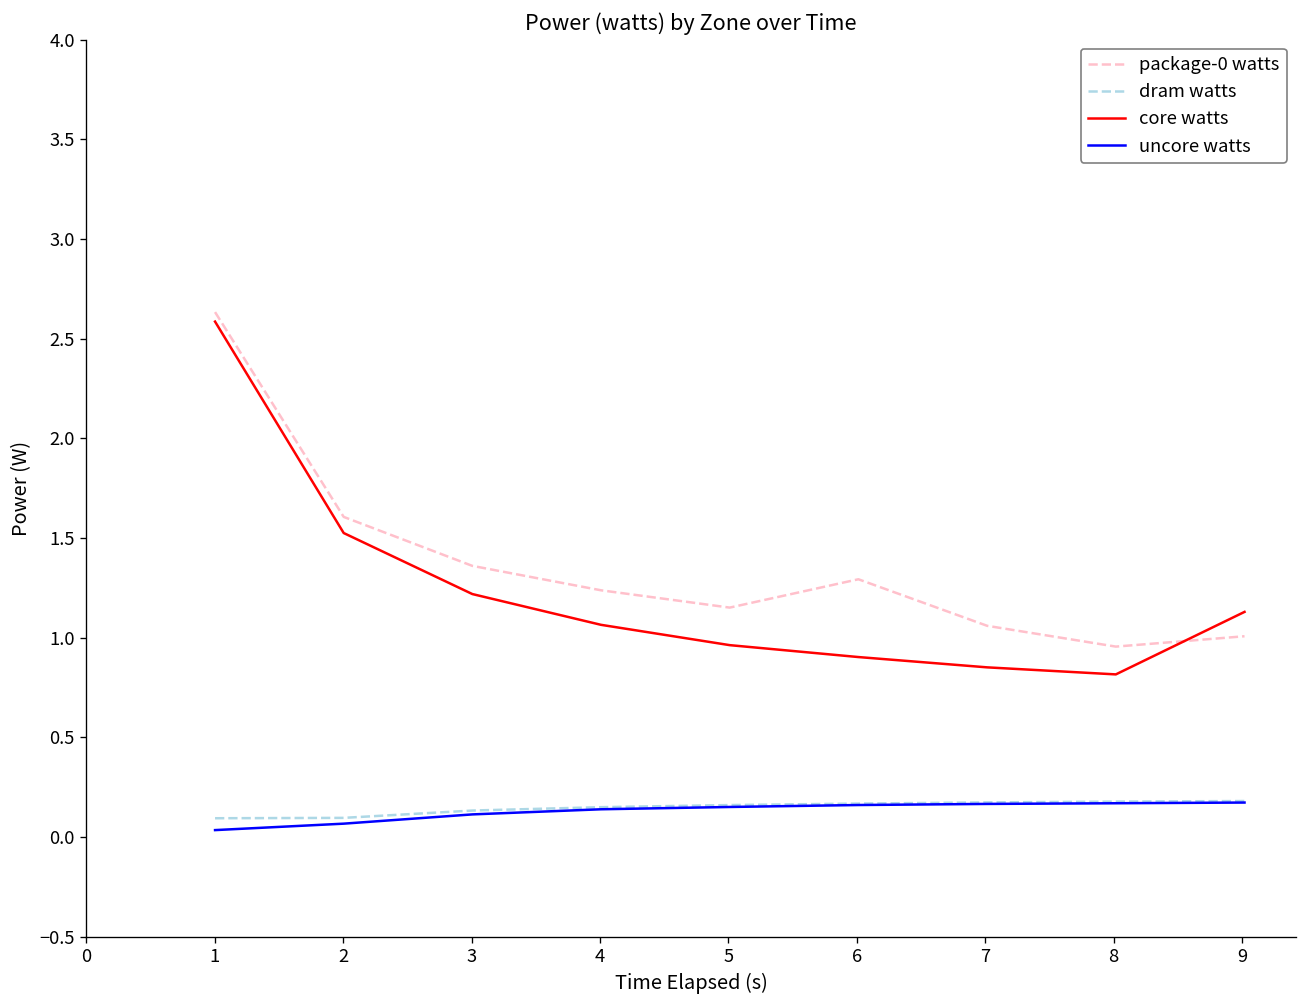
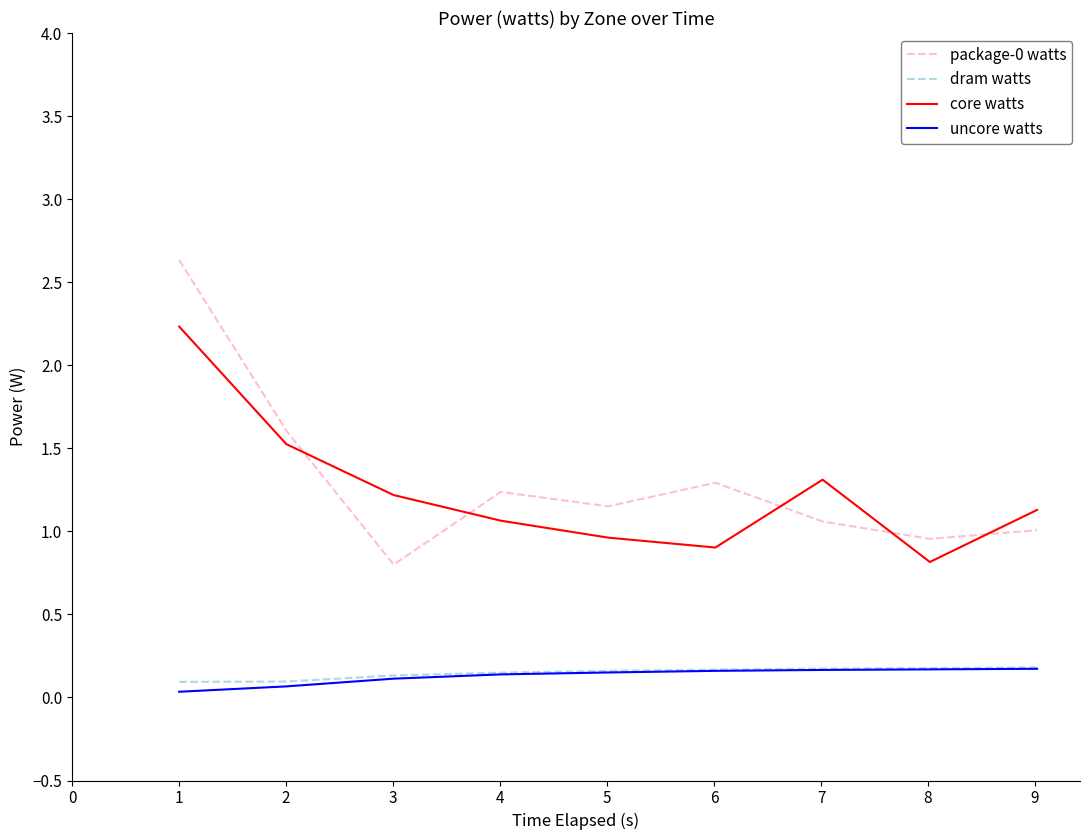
  {
    "package-0 watts": {
      "1": 2.63,
      "2": 1.61,
-     "3": 1.36,
+     "3": 0.80,
      "4": 1.24,
      "5": 1.15,
      "6": 1.29,
      "7": 1.06,
      "8": 0.95,
      "9": 1.01
    },
    "dram watts": {
      "1": 0.09,
      "2": 0.10,
      "3": 0.13
    },
    "core watts": {
-     "1": 2.59,
+     "1": 2.23,
      "2": 1.52,
      "3": 1.22,
      "4": 1.06,
      "5": 0.96,
      "6": 0.90,
-     "7": 0.85,
+     "7": 1.31,
      "8": 0.82,
      "9": 1.13
    },
    "uncore watts": {
      "1": 0.03,
      "2": 0.07,
      "3": 0.11
    }
  }
